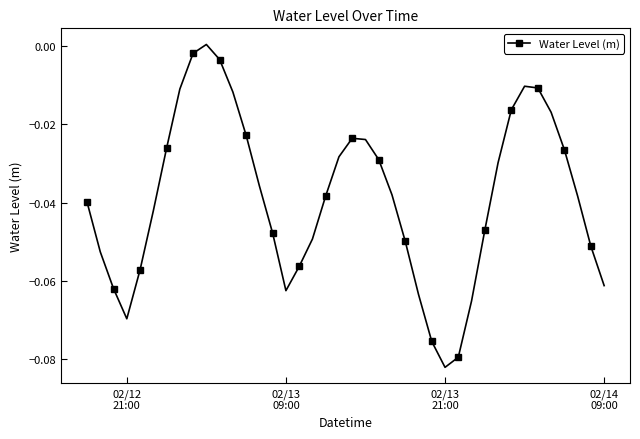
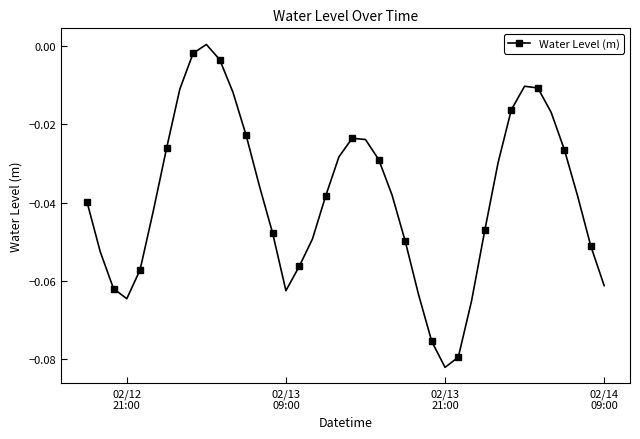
  {
-   "02/12 21:00": -0.070,
+   "02/12 21:00": -0.065,
    "02/13 09:00": -0.062,
    "02/13 21:00": -0.082,
    "02/14 09:00": -0.061
  }
